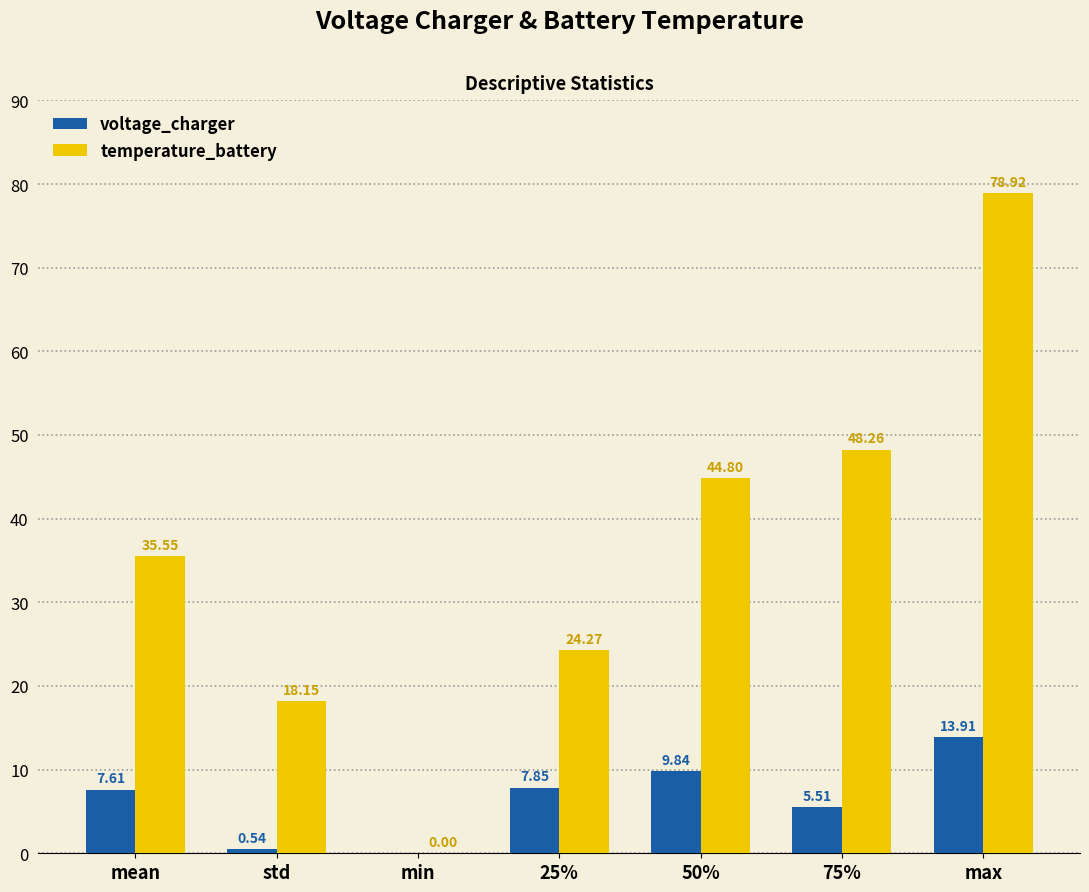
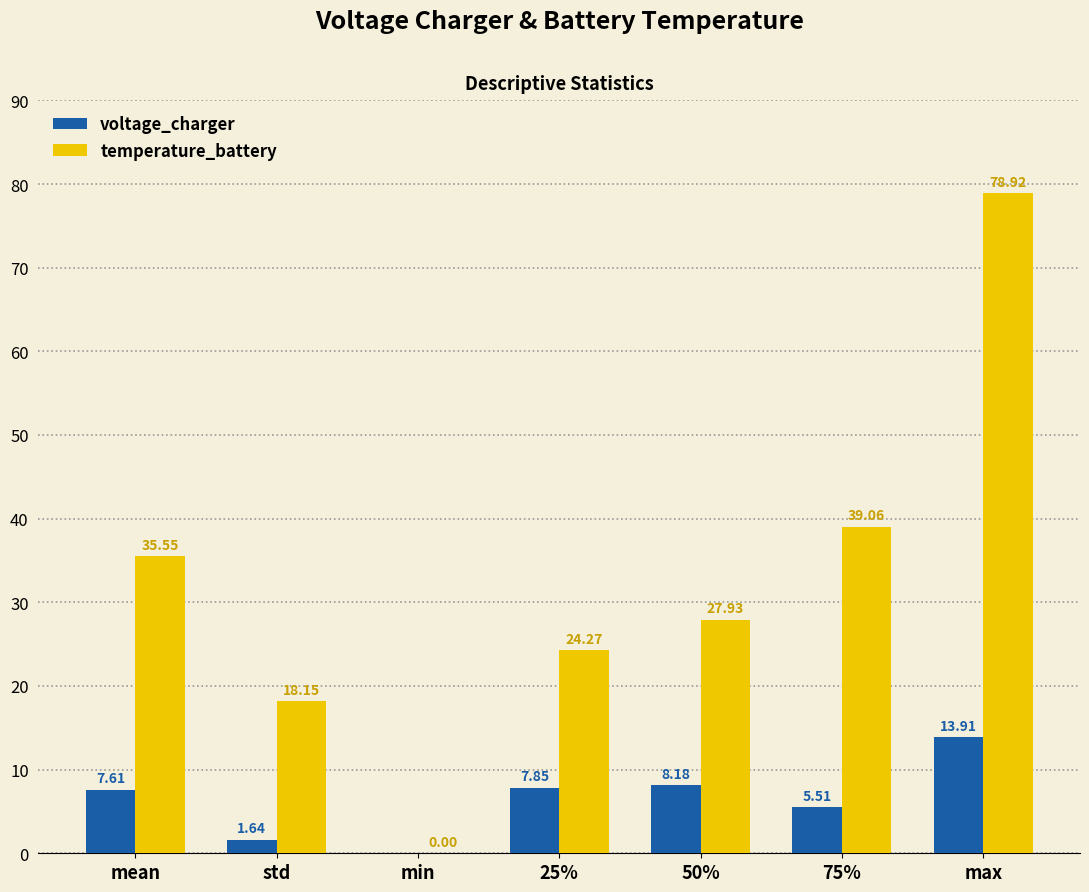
  {
    "voltage_charger": {
      "mean": 7.61,
-     "std": 0.54,
+     "std": 1.64,
      "25%": 7.85,
-     "50%": 9.84,
+     "50%": 8.18,
      "75%": 5.51,
      "max": 13.91
    },
    "temperature_battery": {
      "mean": 35.55,
      "std": 18.15,
      "min": 0.00,
      "25%": 24.27,
-     "50%": 44.80,
-     "75%": 48.26,
+     "50%": 27.93,
+     "75%": 39.06,
      "max": 78.92
    }
  }
